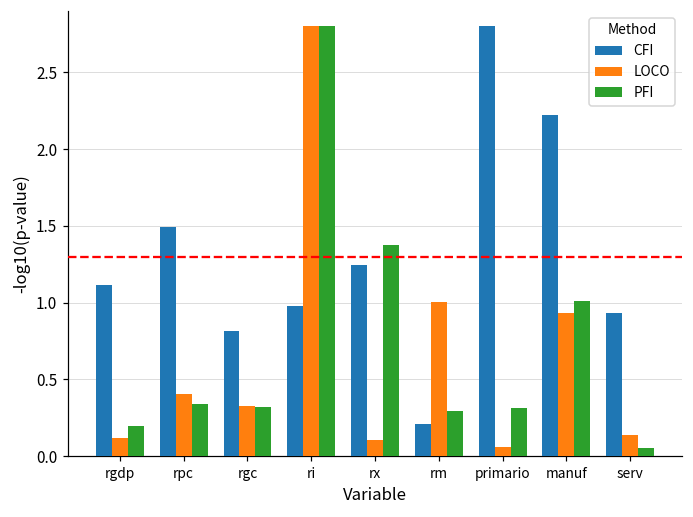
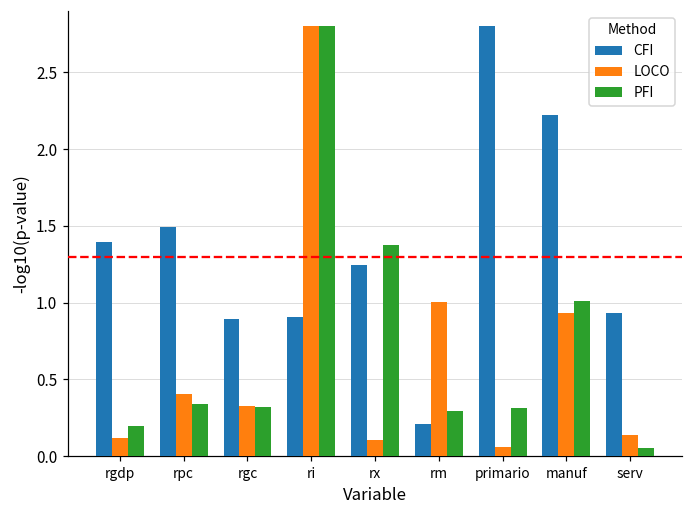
  {
    "CFI": {
-     "rgdp": 1.11,
+     "rgdp": 1.39,
      "rpc": 1.49,
-     "rgc": 0.81,
-     "ri": 0.98,
+     "rgc": 0.89,
+     "ri": 0.90,
      "rx": 1.25,
      "rm": 0.21,
      "primario": 2.80,
      "manuf": 2.22,
      "serv": 0.93
    },
    "LOCO": {
      "rgdp": 0.12,
      "rpc": 0.40,
      "rgc": 0.33,
      "ri": 2.80,
      "rx": 0.11,
      "rm": 1.00,
      "primario": 0.06,
      "manuf": 0.93,
      "serv": 0.14
    },
    "PFI": {
      "rgdp": 0.20,
      "rpc": 0.34,
      "rgc": 0.32,
      "ri": 2.80,
      "rx": 1.38,
      "rm": 0.29,
      "primario": 0.32,
      "manuf": 1.01,
      "serv": 0.06
    }
  }
